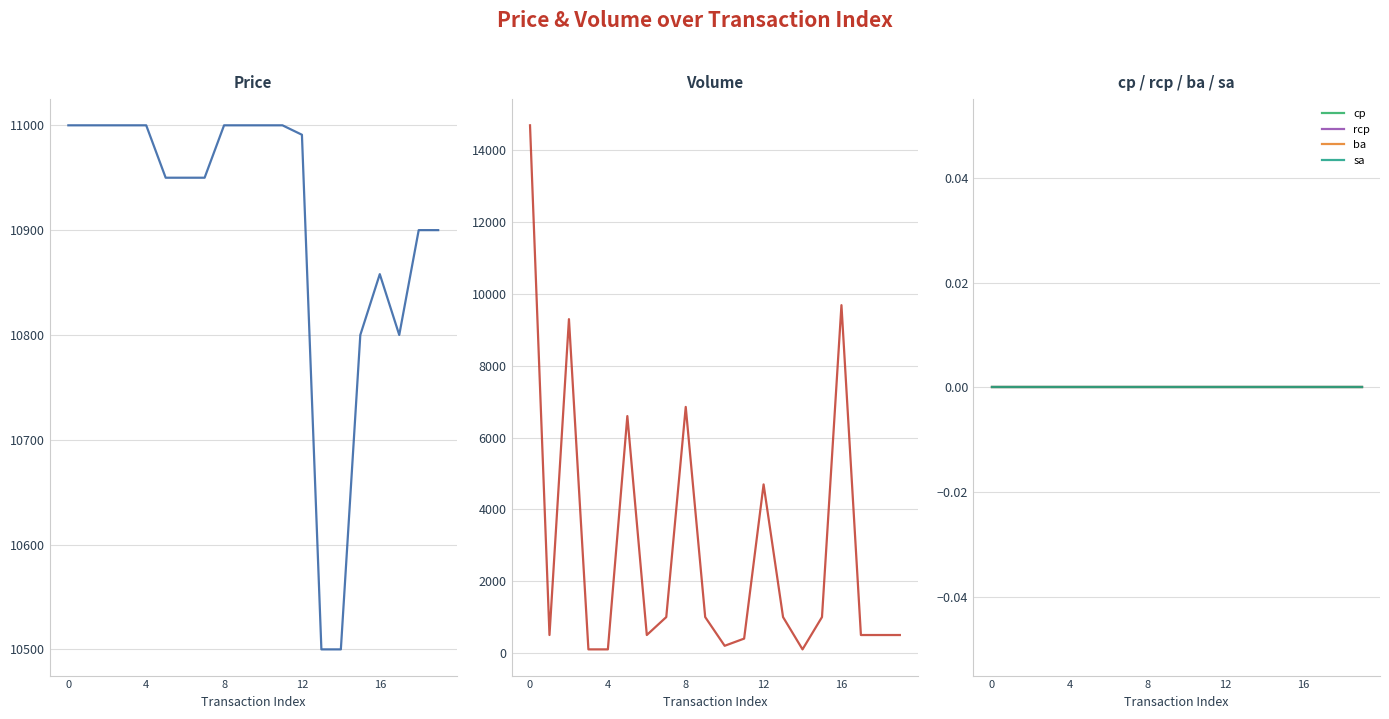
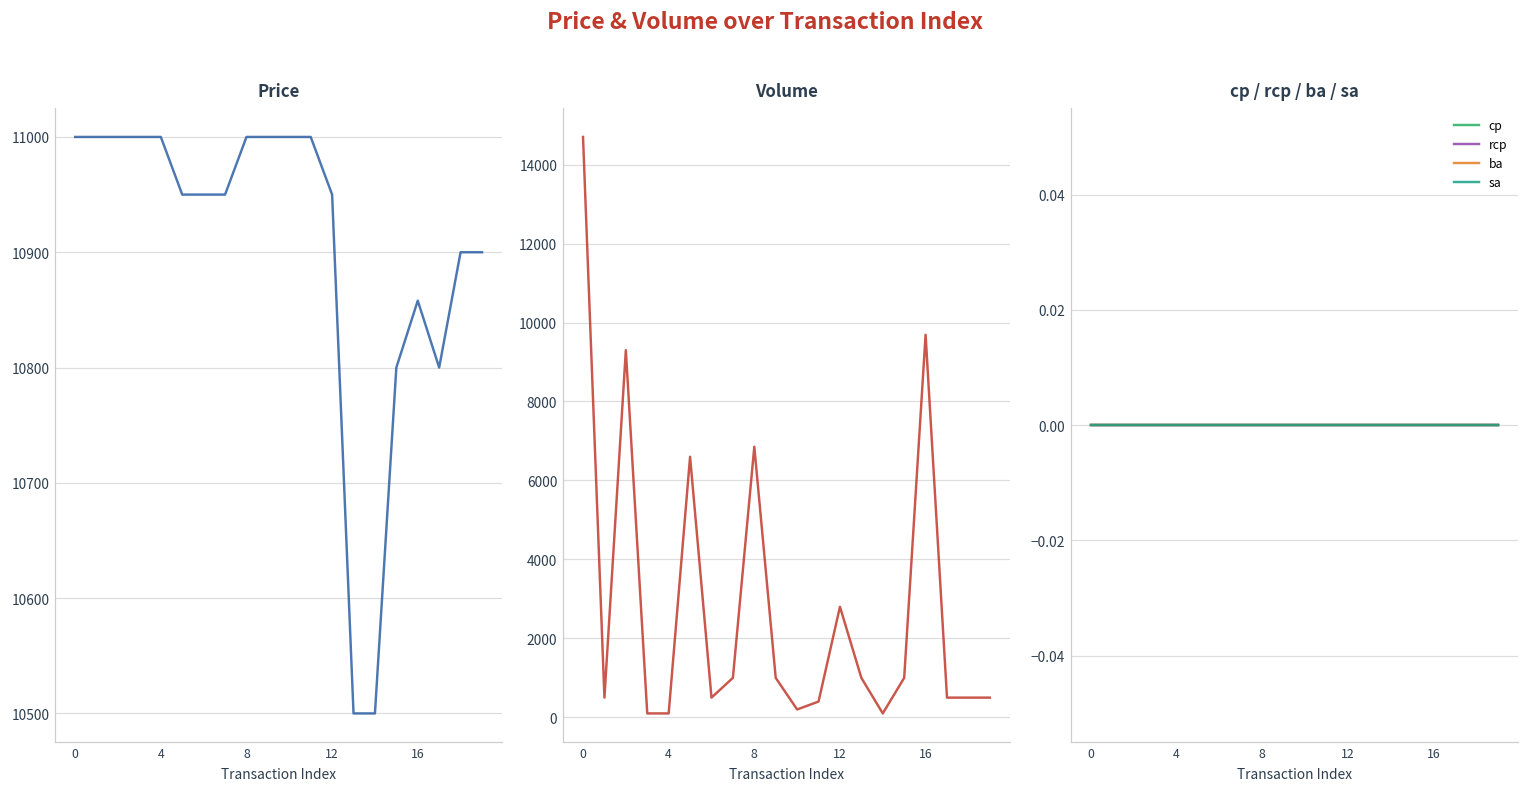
  {
    "Price": {
      "0": 11000,
      "4": 11000,
      "8": 11000,
-     "12": 10991,
+     "12": 10950,
      "16": 10858
    },
    "Volume": {
      "0": 14700,
      "4": 100,
      "8": 6900,
-     "12": 4700,
+     "12": 2800,
      "16": 9700
    },
    "cp / rcp / ba / sa": {
      "0": 0.000,
      "4": 0.000,
      "8": 0.000,
      "12": 0.000,
      "16": 0.000
    }
  }
